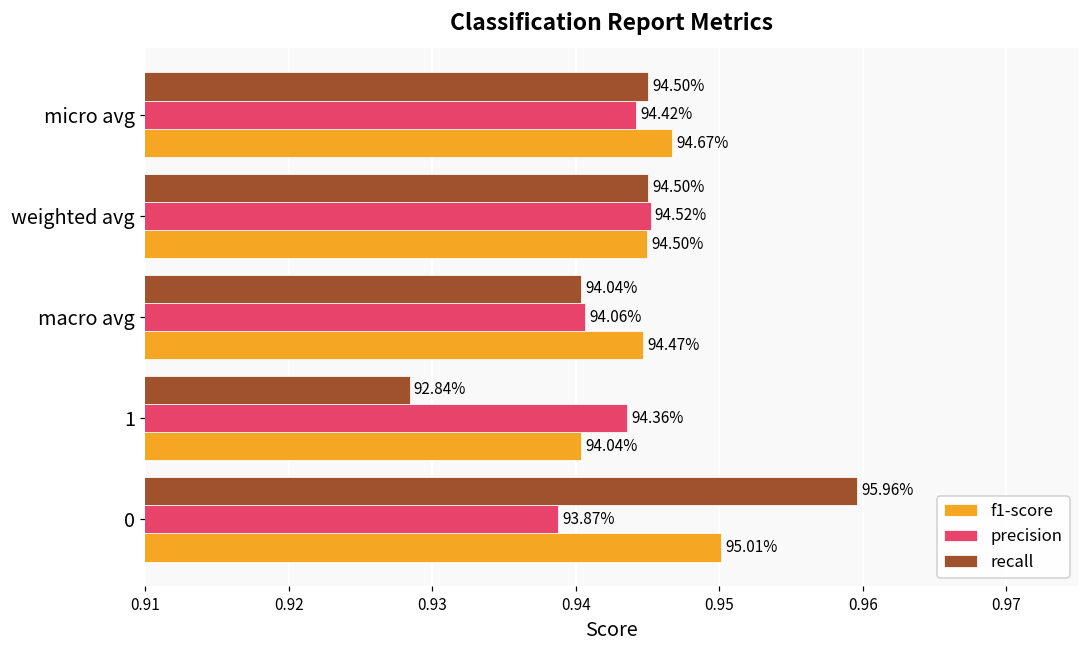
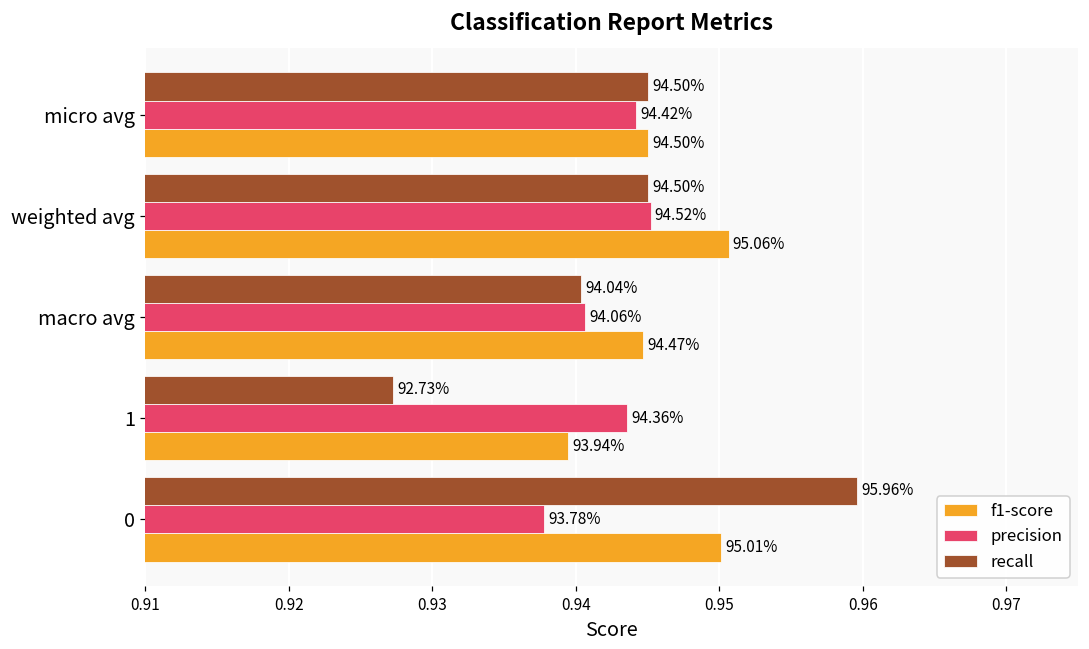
  {
    "f1-score": {
-     "micro avg": "94.67%",
-     "weighted avg": "94.50%",
+     "micro avg": "94.50%",
+     "weighted avg": "95.06%",
      "macro avg": "94.47%",
-     "1": "94.04%",
+     "1": "93.94%",
      "0": "95.01%"
    },
    "precision": {
      "micro avg": "94.42%",
      "weighted avg": "94.52%",
      "macro avg": "94.06%",
      "1": "94.36%",
-     "0": "93.87%"
+     "0": "93.78%"
    },
    "recall": {
      "micro avg": "94.50%",
      "weighted avg": "94.50%",
      "macro avg": "94.04%",
-     "1": "92.84%",
+     "1": "92.73%",
      "0": "95.96%"
    }
  }
